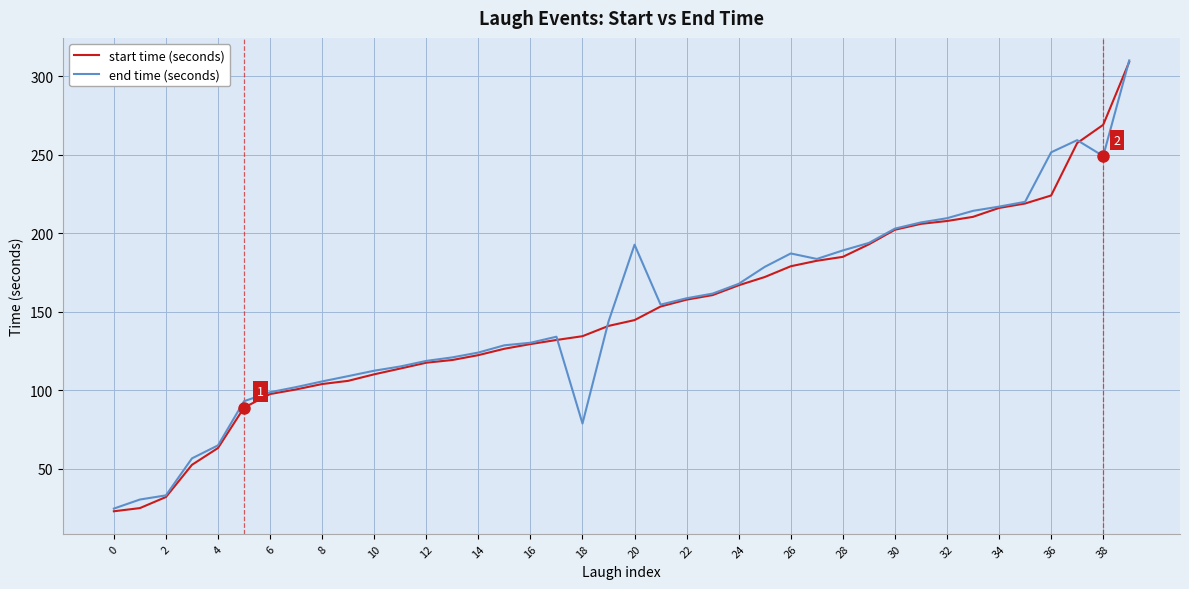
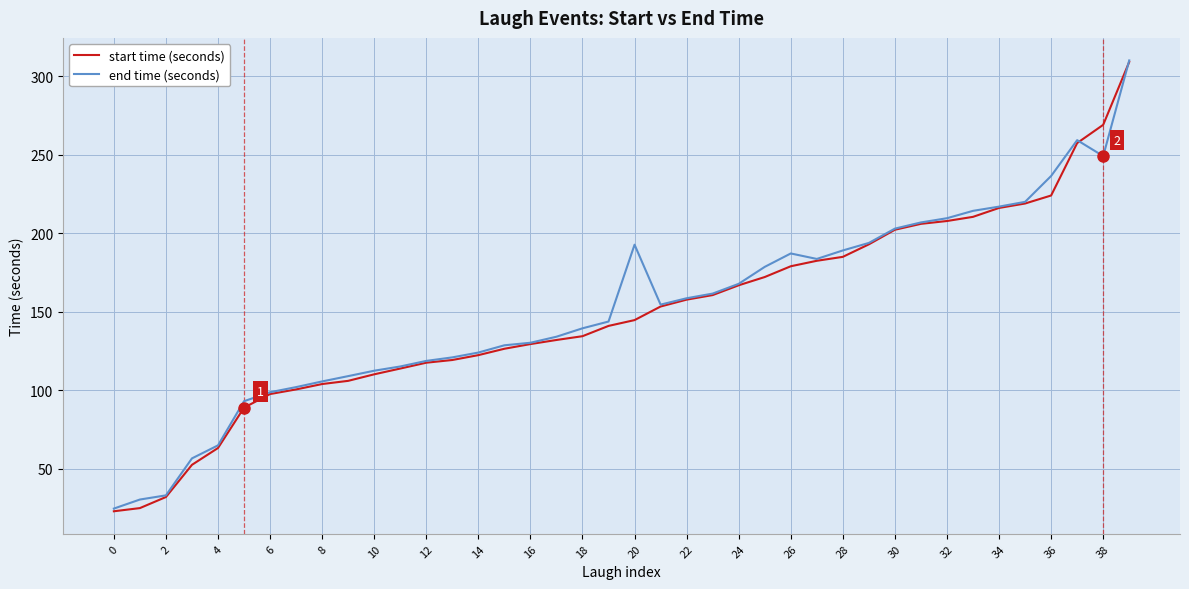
  {
    "end time (seconds)": {
      "0": 25,
      "4": 65,
      "8": 106,
      "10": 113,
      "14": 124,
-     "18": 79,
+     "18": 140,
      "20": 193,
      "26": 187,
      "28": 189,
      "32": 210,
-     "36": 252
+     "36": 237
    }
  }
